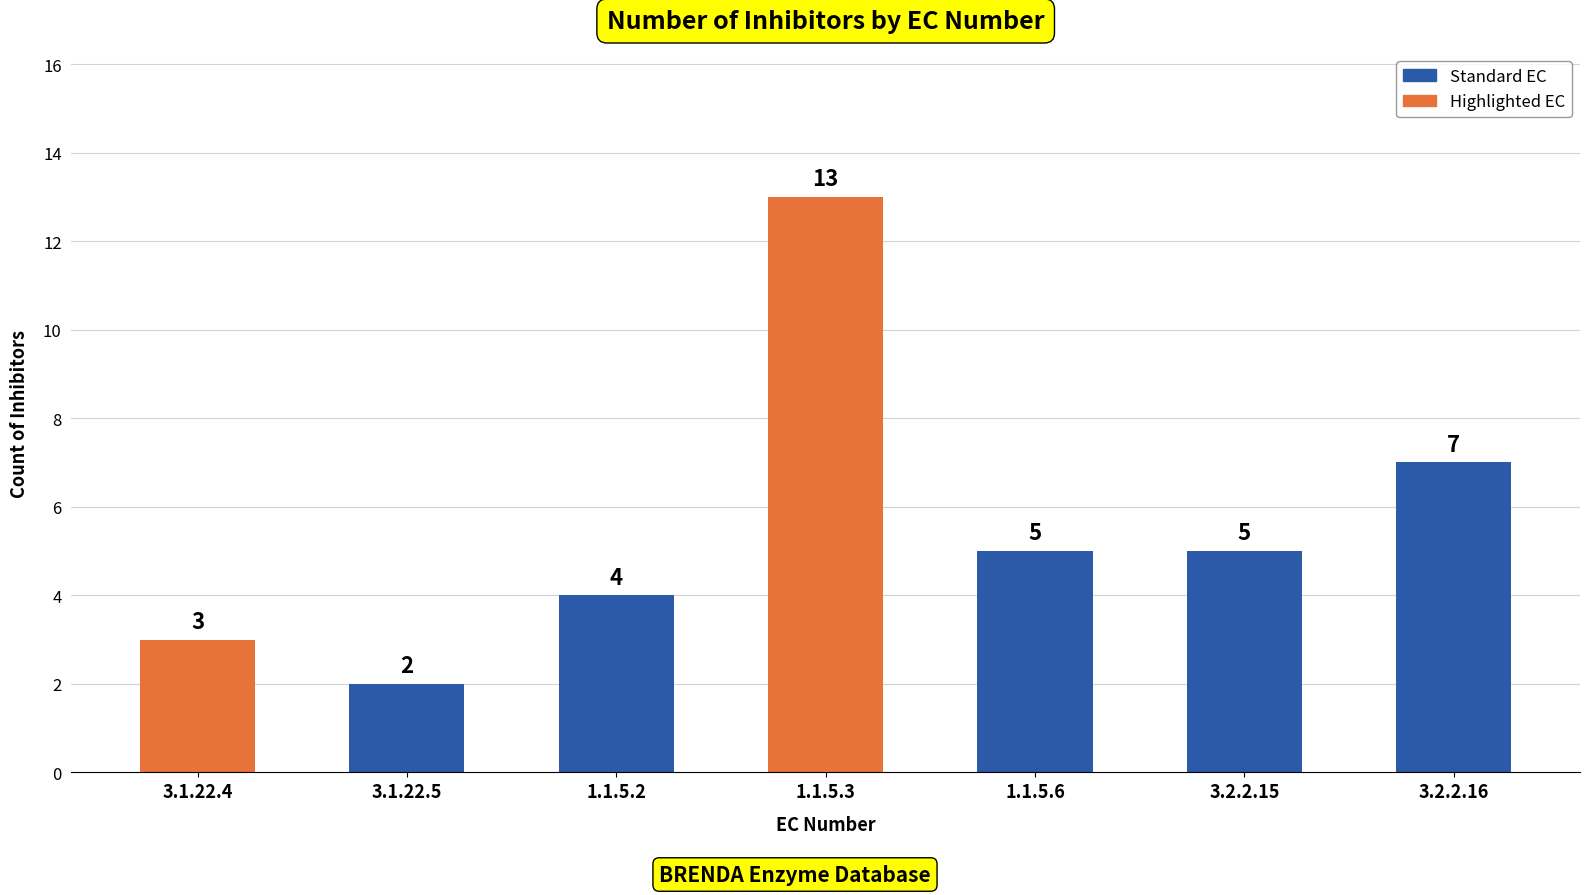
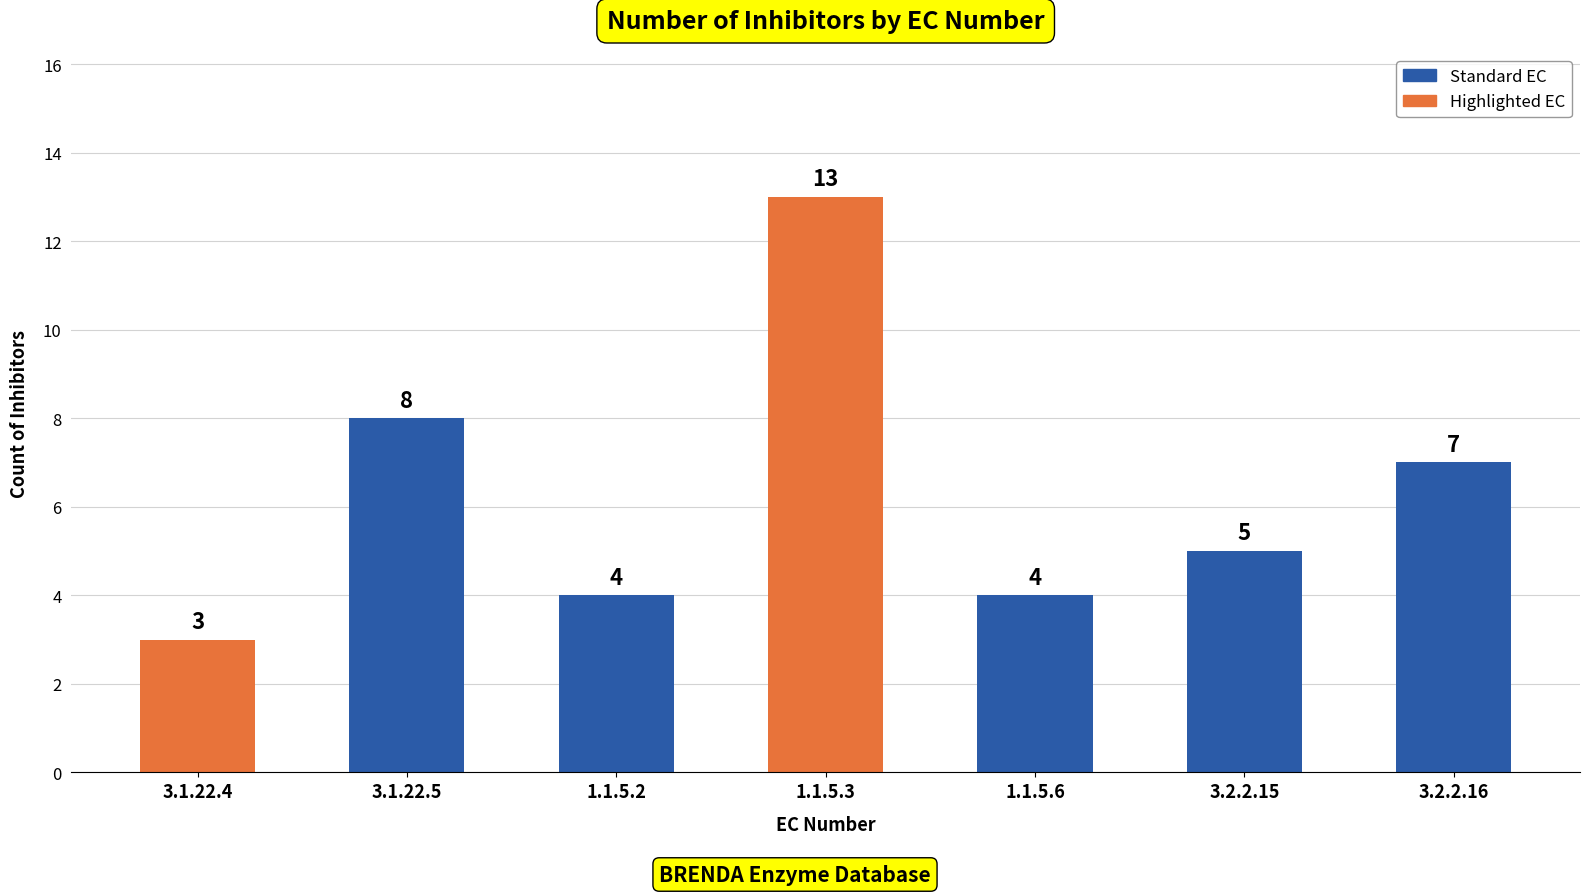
  {
    "3.1.22.4": 3,
-   "3.1.22.5": 2,
+   "3.1.22.5": 8,
    "1.1.5.2": 4,
    "1.1.5.3": 13,
-   "1.1.5.6": 5,
+   "1.1.5.6": 4,
    "3.2.2.15": 5,
    "3.2.2.16": 7
  }
